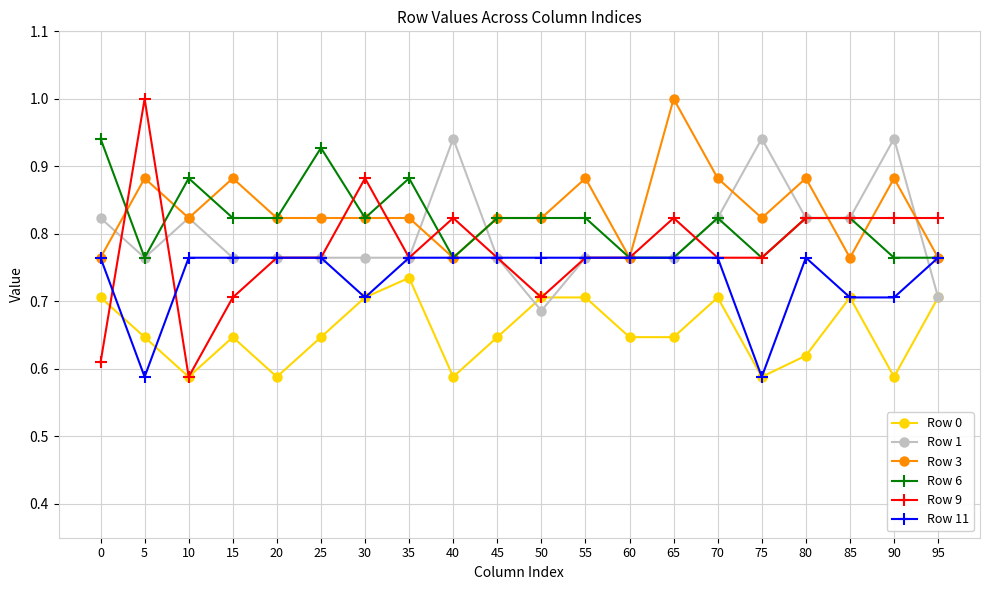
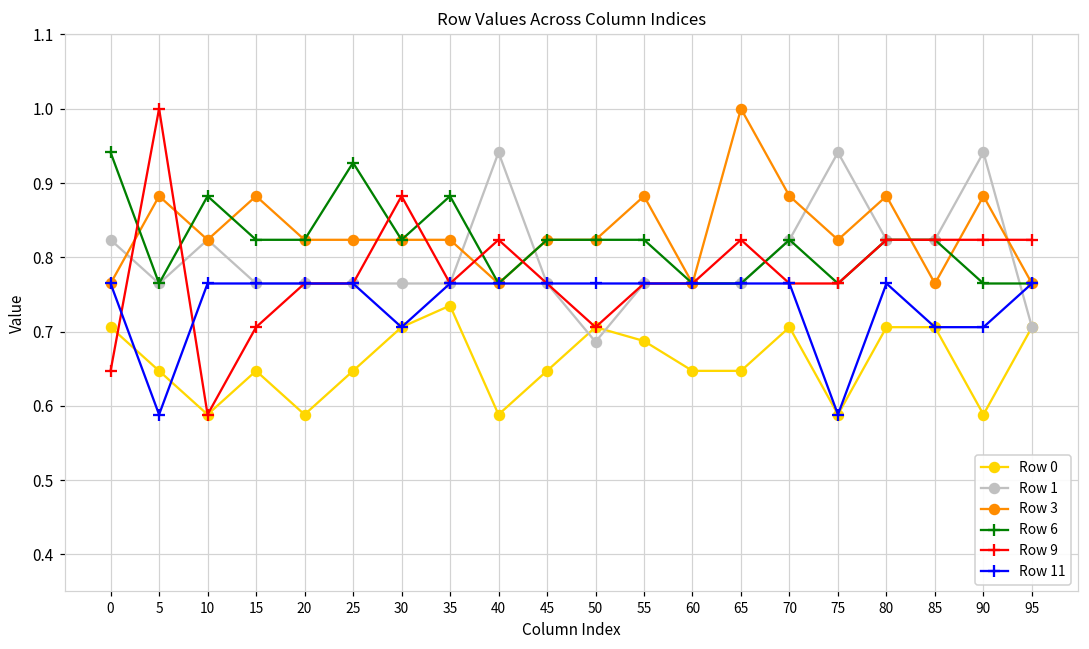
  {
    "Row 0": {
      "0": 0.71,
      "5": 0.65,
      "15": 0.65,
      "20": 0.59,
      "25": 0.65,
      "35": 0.73,
      "40": 0.59,
      "45": 0.65,
-     "55": 0.71,
+     "55": 0.69,
      "60": 0.65,
      "65": 0.65,
      "70": 0.71,
-     "80": 0.62,
+     "80": 0.71,
      "90": 0.59
    },
    "Row 1": {
      "0": 0.82,
      "30": 0.76,
      "40": 0.94,
      "50": 0.69,
      "75": 0.94,
      "90": 0.94
    },
    "Row 3": {
      "5": 0.88,
      "15": 0.88,
      "25": 0.82,
      "35": 0.82,
      "55": 0.88,
      "65": 1.00,
      "70": 0.88,
      "75": 0.82,
      "80": 0.88,
      "85": 0.76,
      "90": 0.88
    },
    "Row 6": {
      "0": 0.94,
      "10": 0.88,
      "15": 0.82,
      "25": 0.93,
      "35": 0.88,
      "55": 0.82,
      "90": 0.76
    },
    "Row 9": {
-     "0": 0.61,
+     "0": 0.65,
      "5": 1.00,
      "15": 0.71,
      "30": 0.88,
      "40": 0.82,
      "65": 0.82,
      "90": 0.82,
      "95": 0.82
    },
    "Row 11": {
      "5": 0.59,
      "10": 0.76,
      "50": 0.76,
      "80": 0.76,
      "90": 0.71
    }
  }
